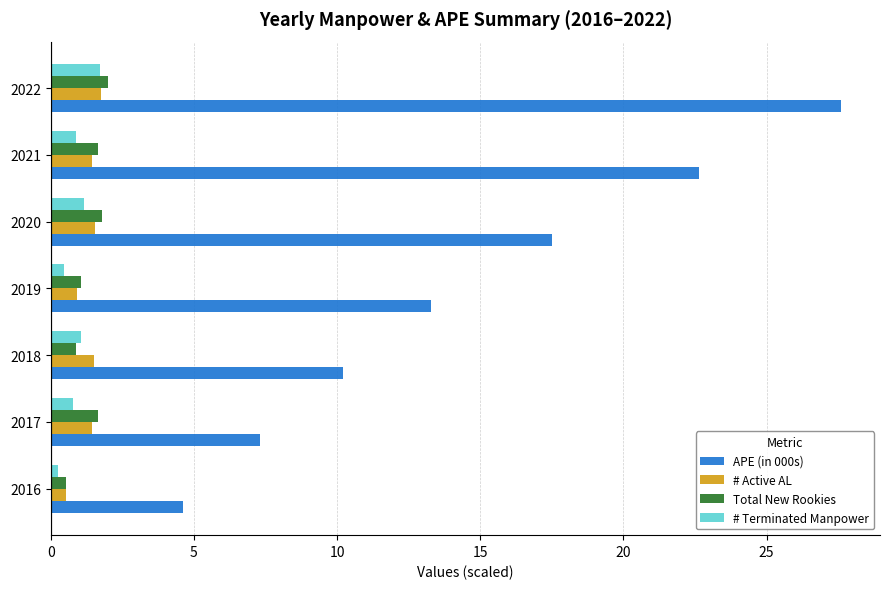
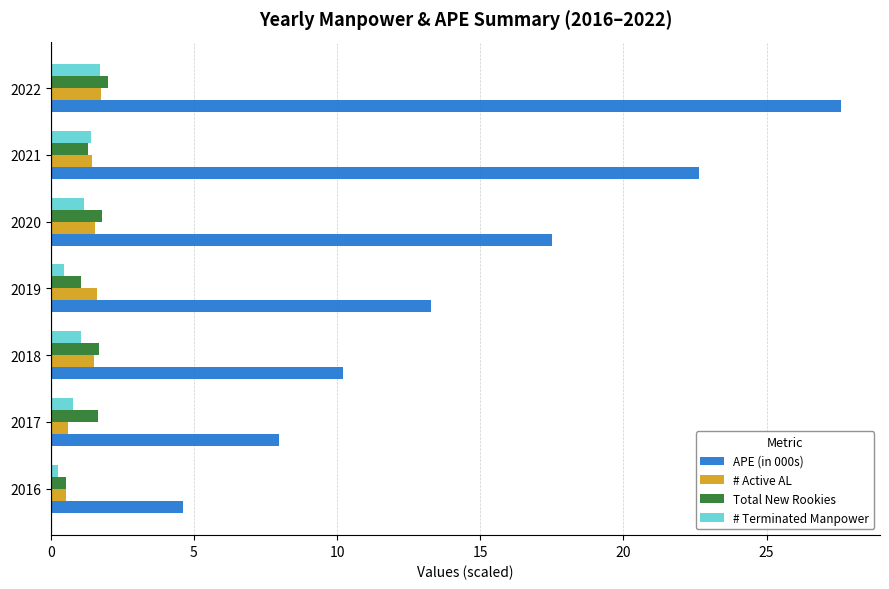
  {
    "APE (in 000s)": {
      "2022": 27.6,
      "2021": 22.6,
      "2020": 17.5,
      "2019": 13.3,
      "2018": 10.2,
-     "2017": 7.3,
+     "2017": 8.0,
      "2016": 4.6
    },
    "# Active AL": {
      "2022": 1.7,
      "2021": 1.4,
      "2020": 1.5,
-     "2019": 0.9,
+     "2019": 1.6,
      "2018": 1.5,
-     "2017": 1.4,
+     "2017": 0.6,
      "2016": 0.5
    },
    "Total New Rookies": {
      "2022": 2.0,
-     "2021": 1.6,
+     "2021": 1.3,
      "2020": 1.8,
      "2019": 1.1,
-     "2018": 0.9,
+     "2018": 1.7,
      "2017": 1.7,
      "2016": 0.5
    },
    "# Terminated Manpower": {
      "2022": 1.7,
-     "2021": 0.9,
+     "2021": 1.4,
      "2020": 1.1,
      "2019": 0.5,
      "2018": 1.1,
      "2017": 0.8,
      "2016": 0.3
    }
  }
